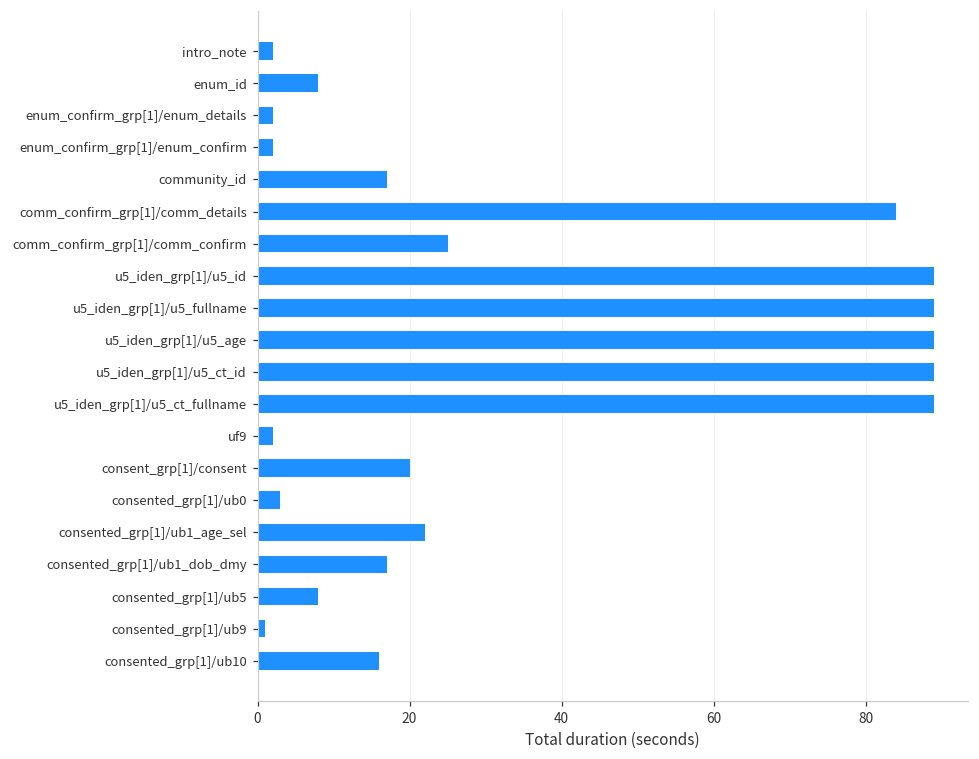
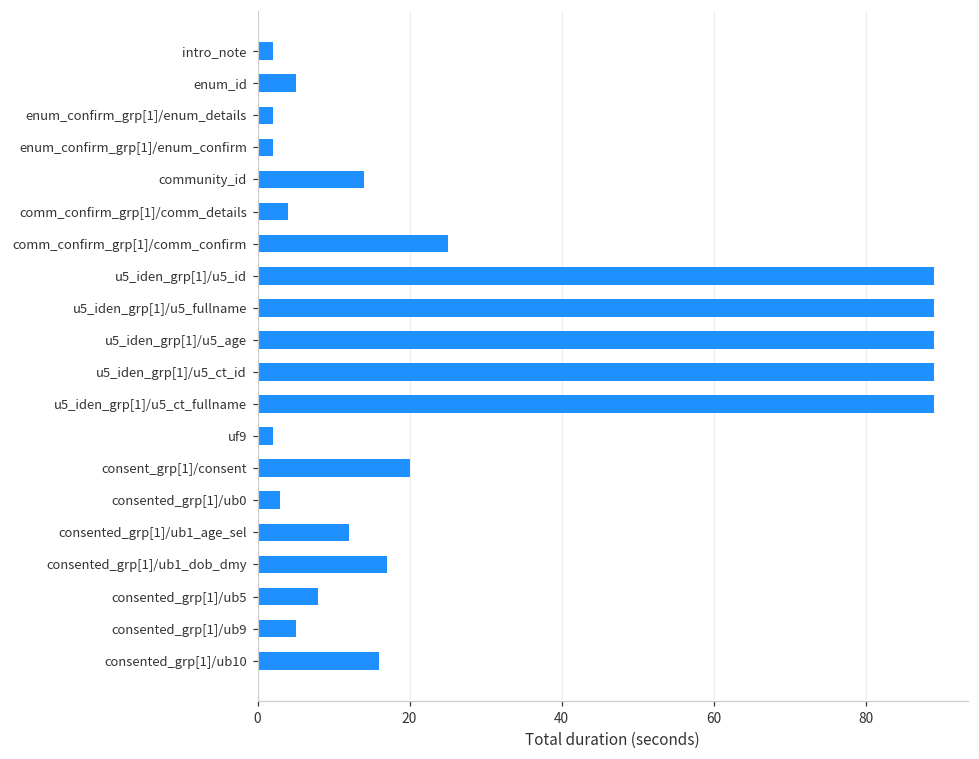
  {
    "intro_note": 2,
-   "enum_id": 8,
+   "enum_id": 5,
    "enum_confirm_grp[1]/enum_details": 2,
    "enum_confirm_grp[1]/enum_confirm": 2,
-   "community_id": 17,
-   "comm_confirm_grp[1]/comm_details": 84,
+   "community_id": 14,
+   "comm_confirm_grp[1]/comm_details": 4,
    "comm_confirm_grp[1]/comm_confirm": 25,
    "u5_iden_grp[1]/u5_id": 89,
    "u5_iden_grp[1]/u5_fullname": 89,
    "u5_iden_grp[1]/u5_age": 89,
    "u5_iden_grp[1]/u5_ct_id": 89,
    "u5_iden_grp[1]/u5_ct_fullname": 89,
    "uf9": 2,
    "consent_grp[1]/consent": 20,
    "consented_grp[1]/ub0": 3,
-   "consented_grp[1]/ub1_age_sel": 22,
+   "consented_grp[1]/ub1_age_sel": 12,
    "consented_grp[1]/ub1_dob_dmy": 17,
    "consented_grp[1]/ub5": 8,
-   "consented_grp[1]/ub9": 1,
+   "consented_grp[1]/ub9": 5,
    "consented_grp[1]/ub10": 16
  }
